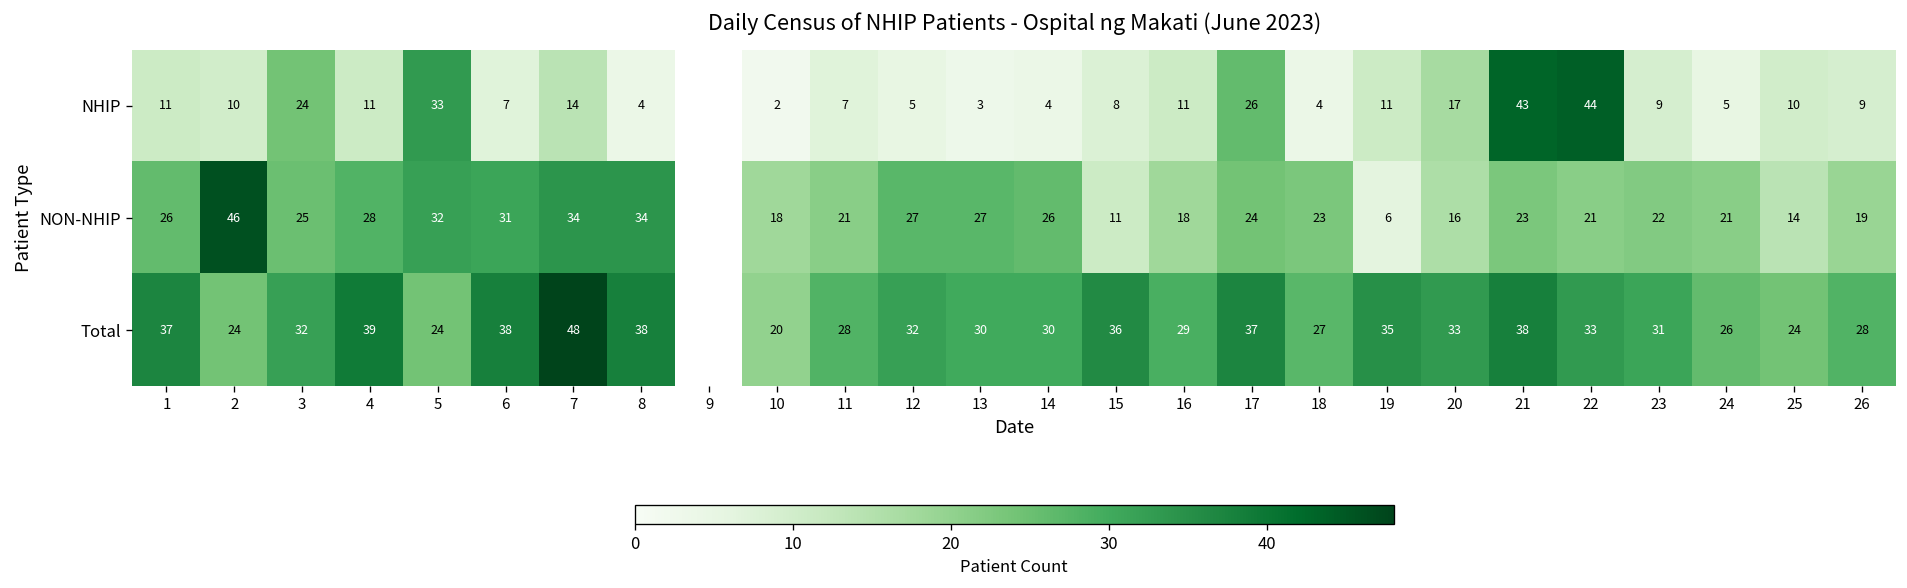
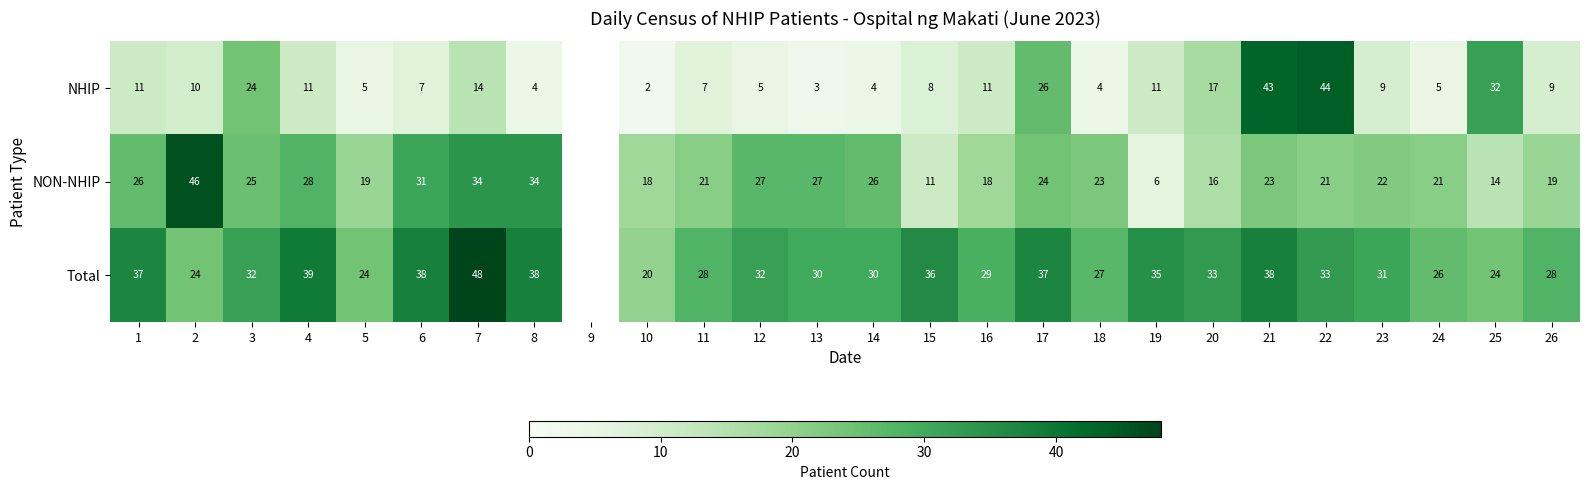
  {
    "NHIP": {
      "1": 11,
      "2": 10,
      "3": 24,
      "4": 11,
-     "5": 33,
+     "5": 5,
      "6": 7,
      "7": 14,
      "8": 4,
      "10": 2,
      "11": 7,
      "12": 5,
      "13": 3,
      "14": 4,
      "15": 8,
      "16": 11,
      "17": 26,
      "18": 4,
      "19": 11,
      "20": 17,
      "21": 43,
      "22": 44,
      "23": 9,
      "24": 5,
-     "25": 10,
+     "25": 32,
      "26": 9
    },
    "NON-NHIP": {
      "1": 26,
      "2": 46,
      "3": 25,
      "4": 28,
-     "5": 32,
+     "5": 19,
      "6": 31,
      "7": 34,
      "8": 34,
      "10": 18,
      "11": 21,
      "12": 27,
      "13": 27,
      "14": 26,
      "15": 11,
      "16": 18,
      "17": 24,
      "18": 23,
      "19": 6,
      "20": 16,
      "21": 23,
      "22": 21,
      "23": 22,
      "24": 21,
      "25": 14,
      "26": 19
    },
    "Total": {
      "1": 37,
      "2": 24,
      "3": 32,
      "4": 39,
      "5": 24,
      "6": 38,
      "7": 48,
      "8": 38,
      "10": 20,
      "11": 28,
      "12": 32,
      "13": 30,
      "14": 30,
      "15": 36,
      "16": 29,
      "17": 37,
      "18": 27,
      "19": 35,
      "20": 33,
      "21": 38,
      "22": 33,
      "23": 31,
      "24": 26,
      "25": 24,
      "26": 28
    }
  }
